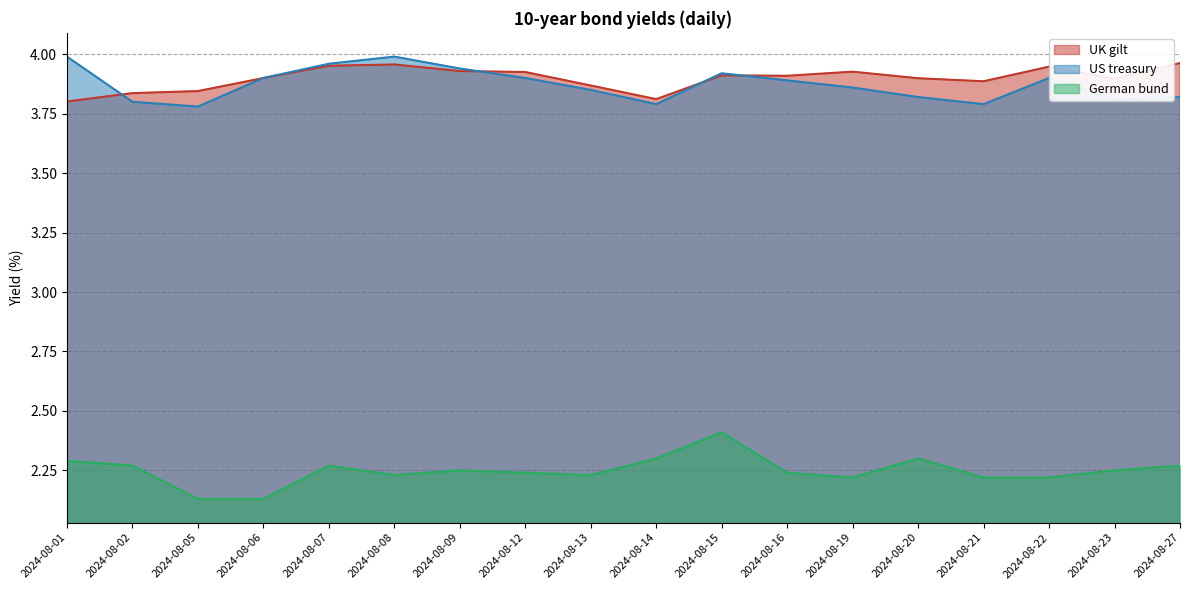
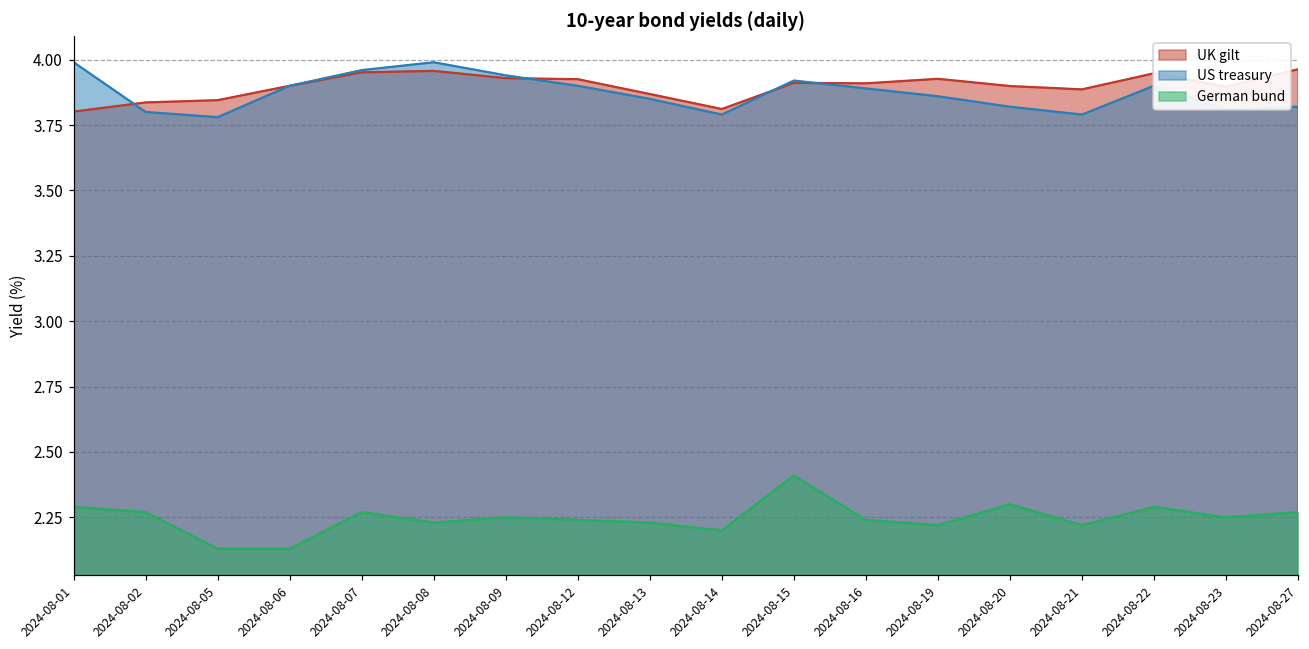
  {
    "UK gilt": {
      "2024-08-01": 3.80,
      "2024-08-02": 3.84,
      "2024-08-05": 3.85,
      "2024-08-08": 3.96,
      "2024-08-09": 3.93,
      "2024-08-12": 3.93,
      "2024-08-13": 3.87,
      "2024-08-14": 3.81,
      "2024-08-16": 3.91,
      "2024-08-19": 3.93,
      "2024-08-20": 3.90,
      "2024-08-21": 3.89,
      "2024-08-27": 3.96
    },
    "US treasury": {
      "2024-08-01": 3.99,
      "2024-08-02": 3.80,
      "2024-08-05": 3.78,
      "2024-08-08": 3.99,
      "2024-08-09": 3.94,
      "2024-08-12": 3.90,
      "2024-08-13": 3.85,
      "2024-08-14": 3.79,
      "2024-08-16": 3.89,
      "2024-08-19": 3.86,
      "2024-08-20": 3.82,
      "2024-08-21": 3.79,
      "2024-08-27": 3.82
    },
    "German bund": {
      "2024-08-01": 2.29,
      "2024-08-02": 2.27,
      "2024-08-05": 2.13,
      "2024-08-06": 2.13,
      "2024-08-07": 2.27,
      "2024-08-08": 2.23,
      "2024-08-09": 2.25,
      "2024-08-12": 2.24,
      "2024-08-13": 2.23,
-     "2024-08-14": 2.3,
+     "2024-08-14": 2.2,
      "2024-08-15": 2.41,
      "2024-08-16": 2.24,
      "2024-08-19": 2.22,
      "2024-08-20": 2.30,
      "2024-08-21": 2.22,
-     "2024-08-22": 2.22,
+     "2024-08-22": 2.29,
      "2024-08-23": 2.25,
      "2024-08-27": 2.27
    }
  }
